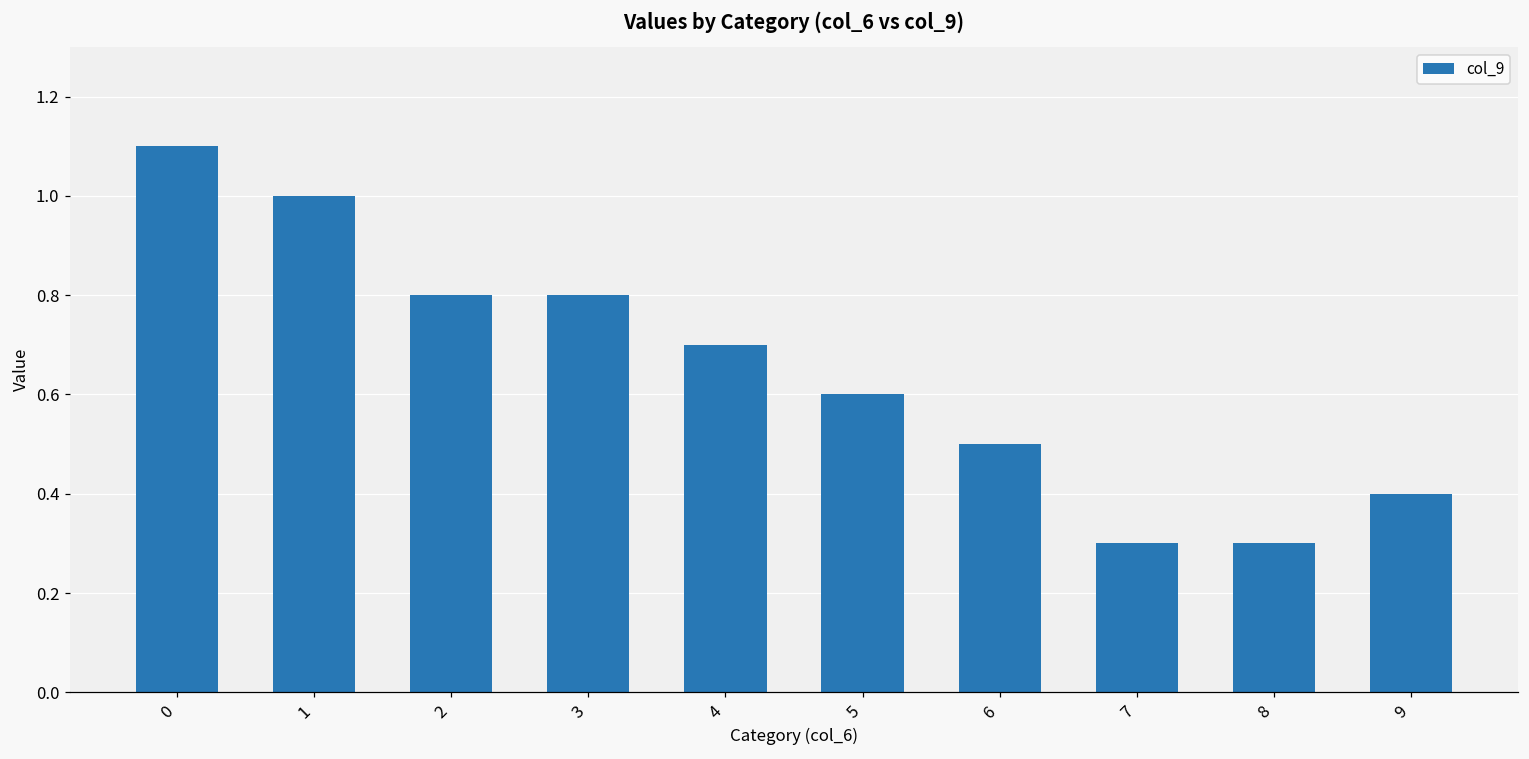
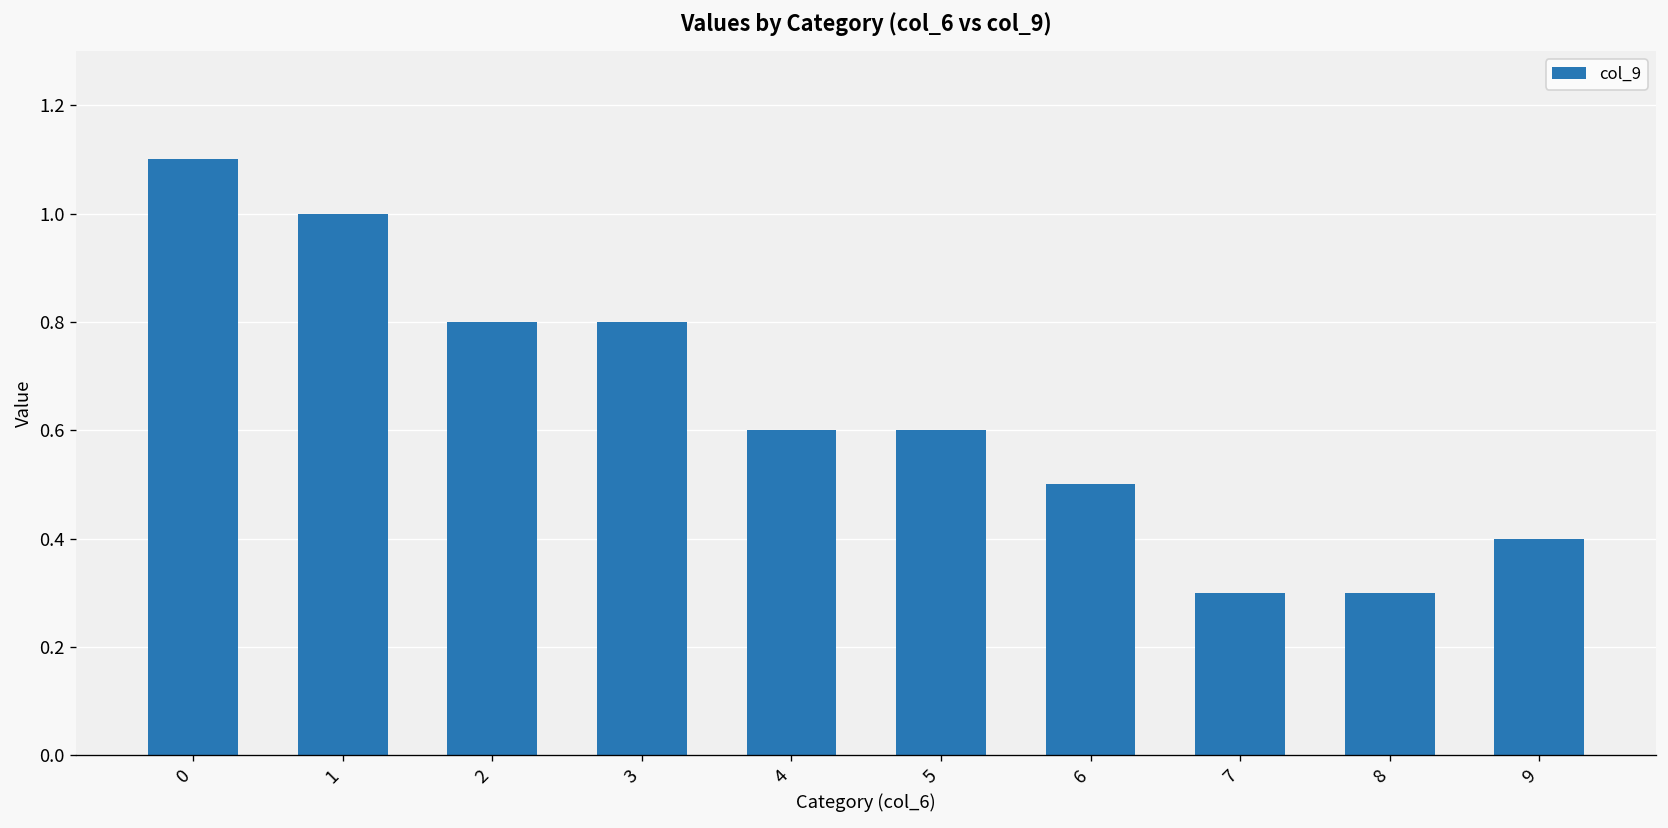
  {
    "0": 1.1,
    "1": 1.0,
    "2": 0.8,
    "3": 0.8,
-   "4": 0.7,
+   "4": 0.6,
    "5": 0.6,
    "6": 0.5,
    "7": 0.3,
    "8": 0.3,
    "9": 0.4
  }
